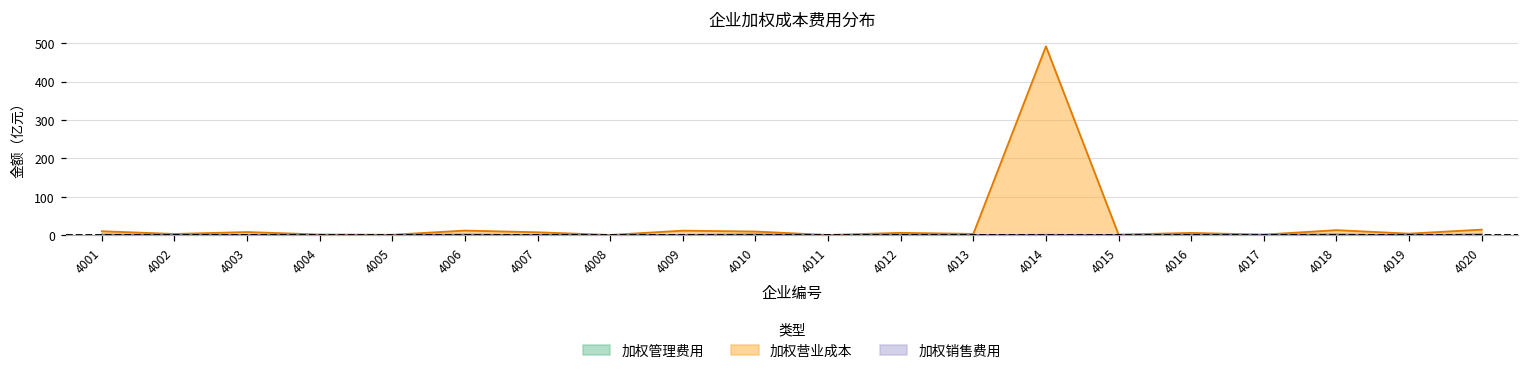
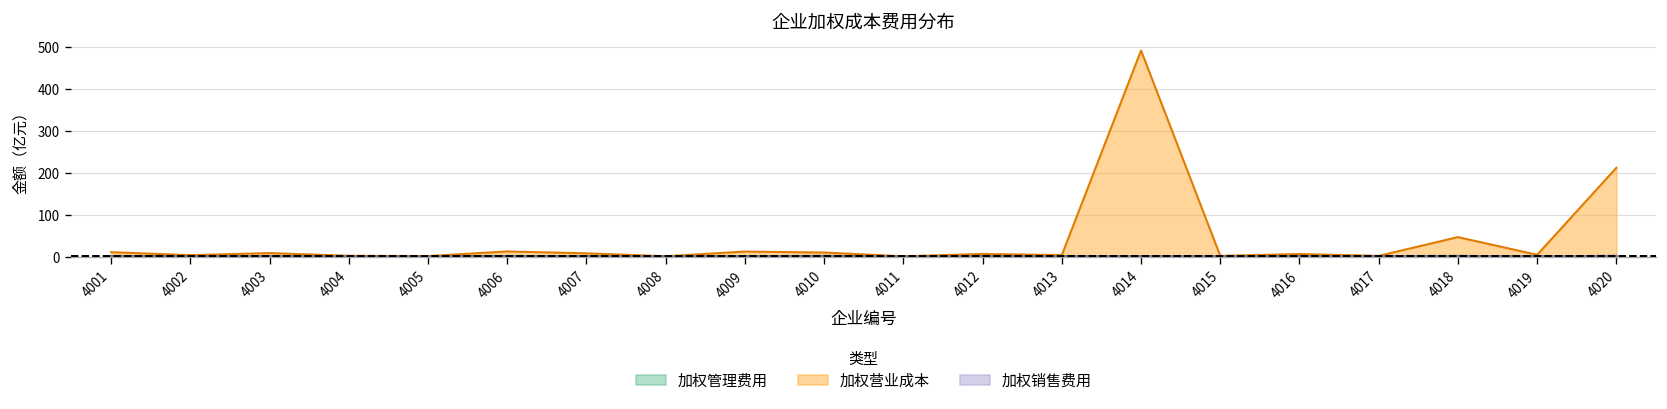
  {
    "加权销售费用": {
      "4001": 0,
      "4003": 0,
      "4006": 0,
      "4009": 0,
      "4010": 0,
      "4014": 0,
      "4018": 0,
      "4020": 0
    },
    "加权营业成本": {
      "4001": 10,
      "4003": 10,
      "4006": 10,
      "4009": 10,
      "4010": 10,
      "4014": 490,
-     "4018": 10,
-     "4020": 10
+     "4018": 50,
+     "4020": 210
    }
  }
